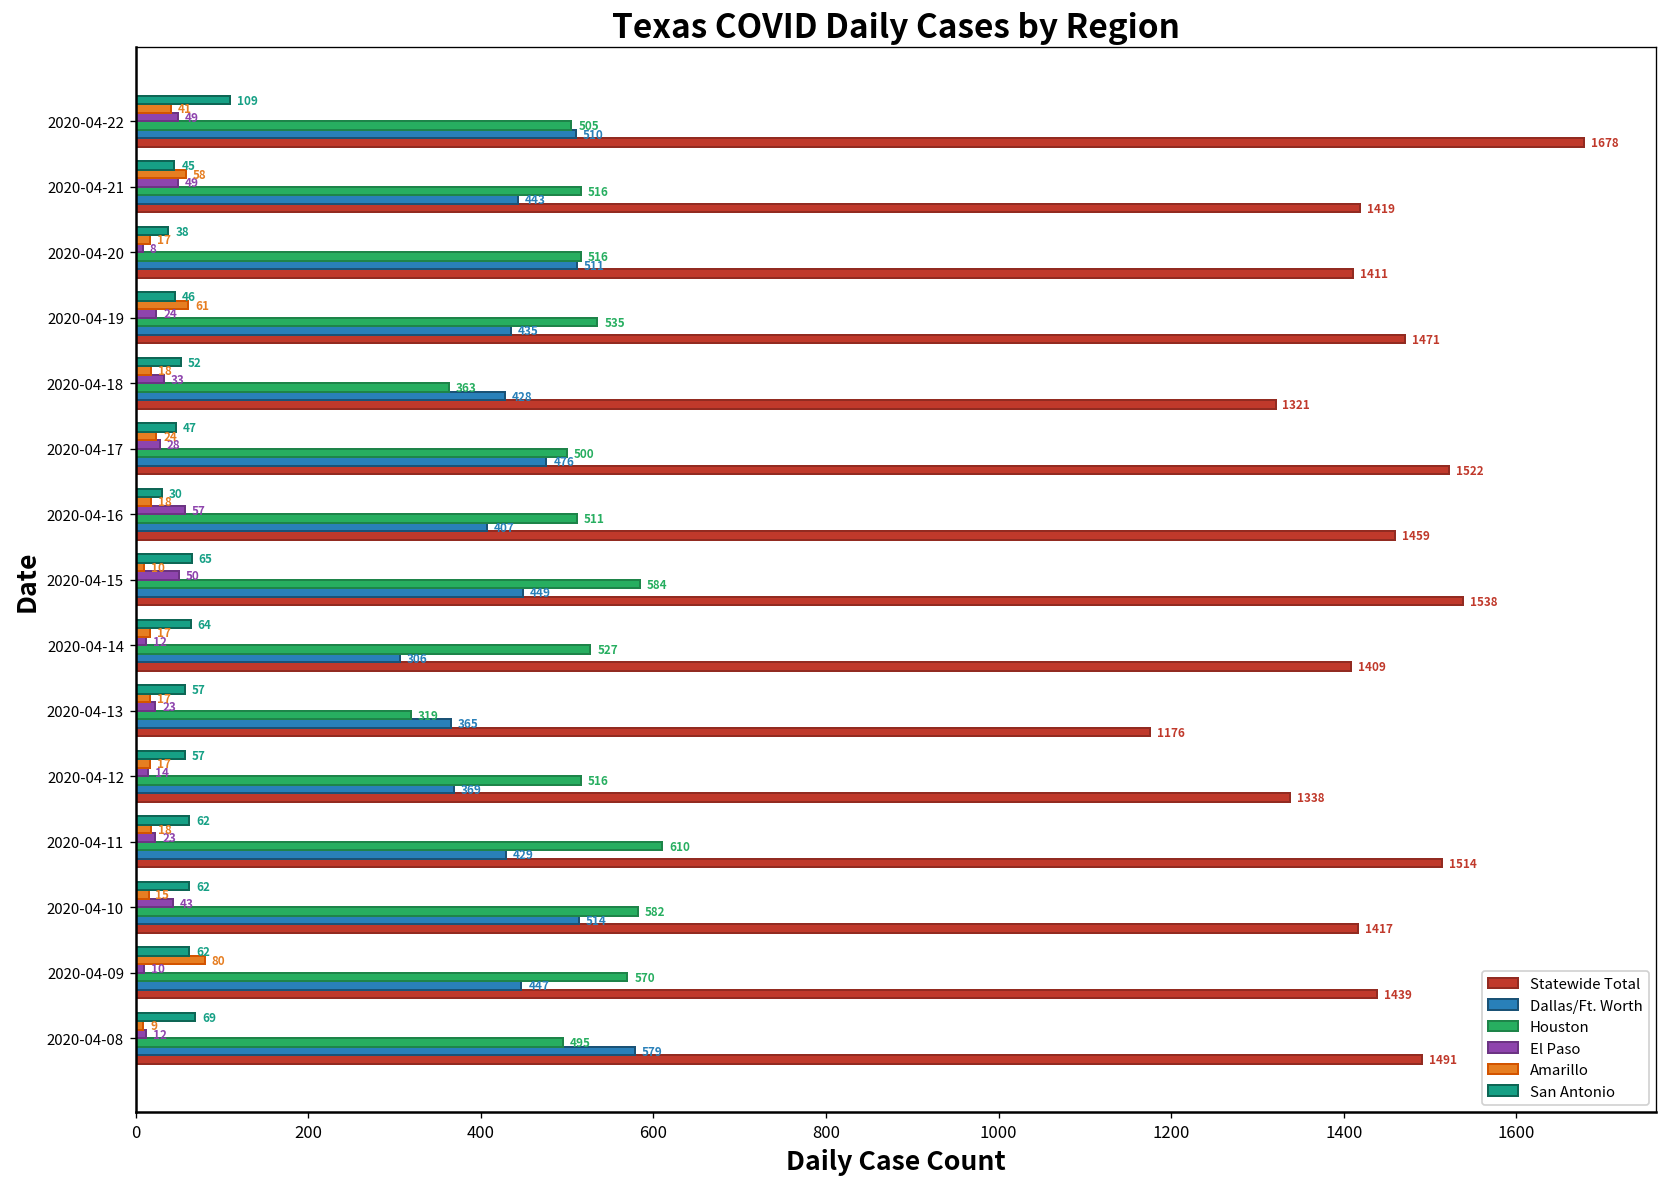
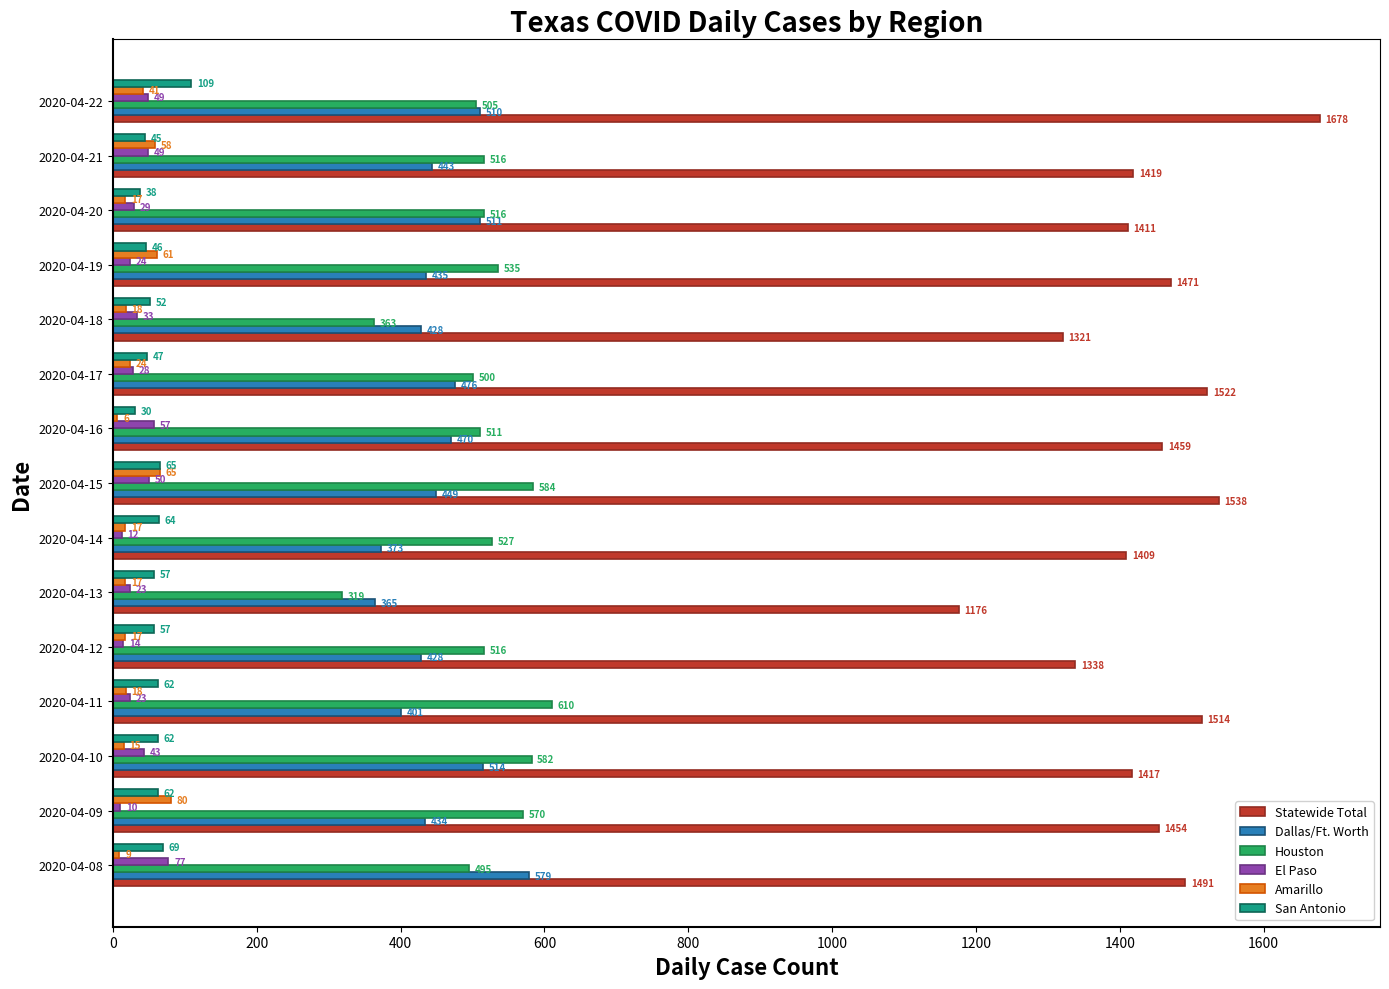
  {
    "Statewide Total": {
      "2020-04-22": 1678,
      "2020-04-21": 1419,
      "2020-04-20": 1411,
      "2020-04-19": 1471,
      "2020-04-18": 1321,
      "2020-04-17": 1522,
      "2020-04-16": 1459,
      "2020-04-15": 1538,
      "2020-04-14": 1409,
      "2020-04-13": 1176,
      "2020-04-12": 1338,
      "2020-04-11": 1514,
      "2020-04-10": 1417,
-     "2020-04-09": 1439,
+     "2020-04-09": 1454,
      "2020-04-08": 1491
    },
    "Dallas/Ft. Worth": {
      "2020-04-21": 443,
      "2020-04-19": 435,
      "2020-04-18": 428,
      "2020-04-17": 476,
-     "2020-04-16": 407,
+     "2020-04-16": 470,
      "2020-04-15": 449,
-     "2020-04-14": 306,
+     "2020-04-14": 373,
      "2020-04-13": 365,
-     "2020-04-12": 369,
-     "2020-04-11": 429,
+     "2020-04-12": 428,
+     "2020-04-11": 401,
      "2020-04-10": 514,
-     "2020-04-09": 447,
+     "2020-04-09": 434,
      "2020-04-08": 579
    },
    "El Paso": {
      "2020-04-22": 49,
      "2020-04-21": 49,
-     "2020-04-20": 8,
+     "2020-04-20": 29,
      "2020-04-19": 24,
      "2020-04-18": 33,
      "2020-04-16": 57,
      "2020-04-15": 50,
      "2020-04-10": 43,
      "2020-04-09": 10,
-     "2020-04-08": 12
+     "2020-04-08": 77
    },
    "Amarillo": {
      "2020-04-22": 41,
      "2020-04-21": 58,
      "2020-04-20": 17,
      "2020-04-19": 61,
      "2020-04-18": 18,
-     "2020-04-16": 18,
-     "2020-04-15": 10,
+     "2020-04-16": 6,
+     "2020-04-15": 65,
      "2020-04-10": 15,
      "2020-04-09": 80,
      "2020-04-08": 9
    }
  }
